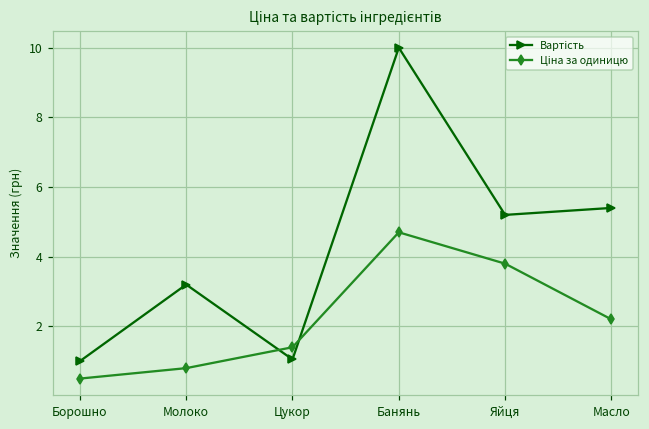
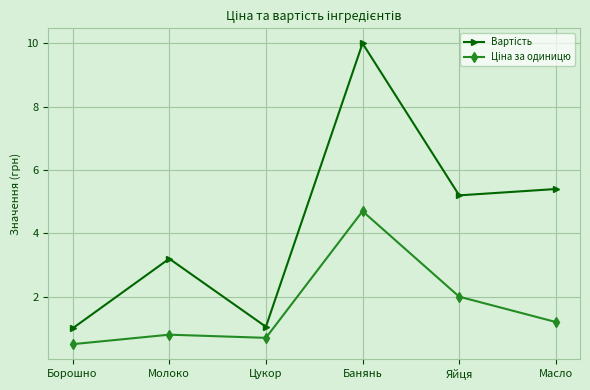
  {
    "Вартість": {
      "Борошно": 1.0,
      "Молоко": 3.2,
      "Цукор": 1.1,
      "Банянь": 10.0,
      "Яйця": 5.2,
      "Масло": 5.4
    },
    "Ціна за одиницю": {
      "Борошно": 0.5,
      "Молоко": 0.8,
-     "Цукор": 1.4,
+     "Цукор": 0.7,
      "Банянь": 4.7,
-     "Яйця": 3.8,
-     "Масло": 2.2
+     "Яйця": 2.0,
+     "Масло": 1.2
    }
  }
